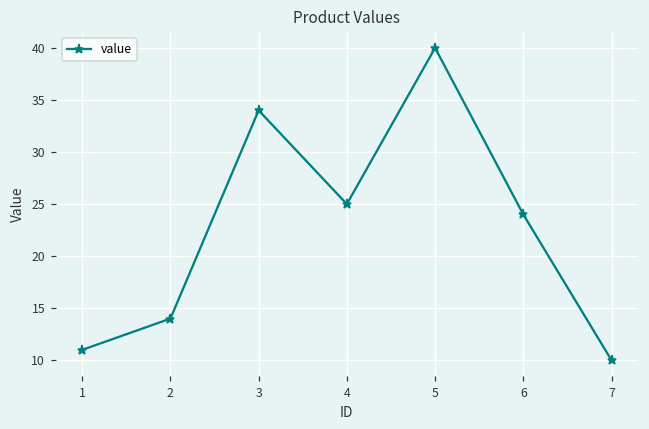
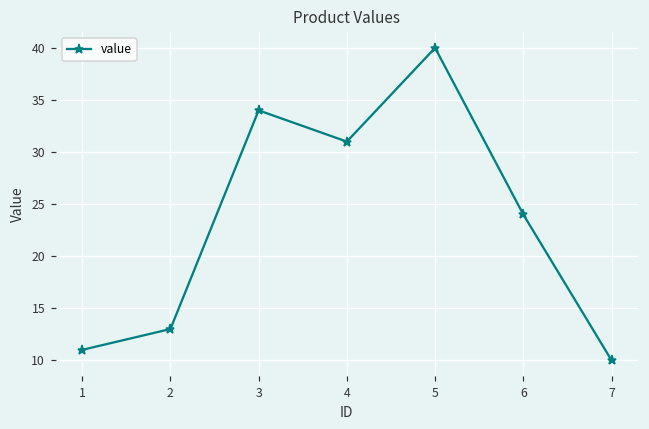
  {
    "1": 11,
-   "2": 14,
+   "2": 13,
    "3": 34,
-   "4": 25,
+   "4": 31,
    "5": 40,
    "6": 24,
    "7": 10
  }
